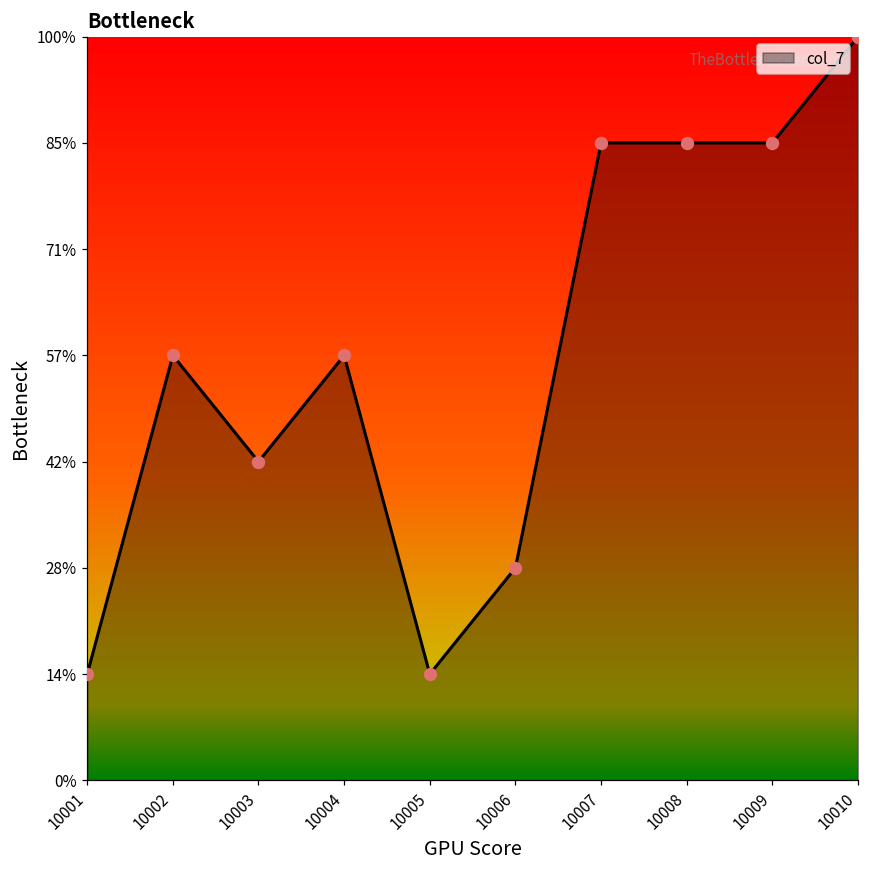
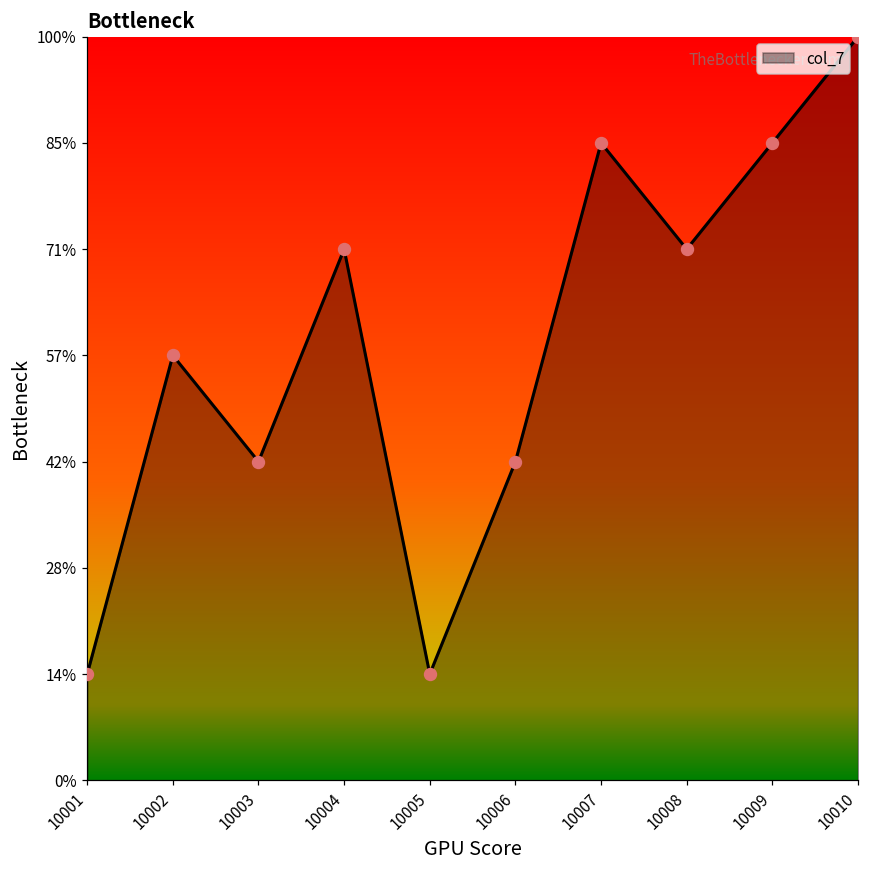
  {
    "10001": "14%",
    "10002": "57%",
    "10003": "43%",
-   "10004": "57%",
+   "10004": "71%",
    "10005": "14%",
-   "10006": "29%",
+   "10006": "43%",
    "10007": "86%",
-   "10008": "86%",
+   "10008": "71%",
    "10009": "86%",
    "10010": "100%"
  }
